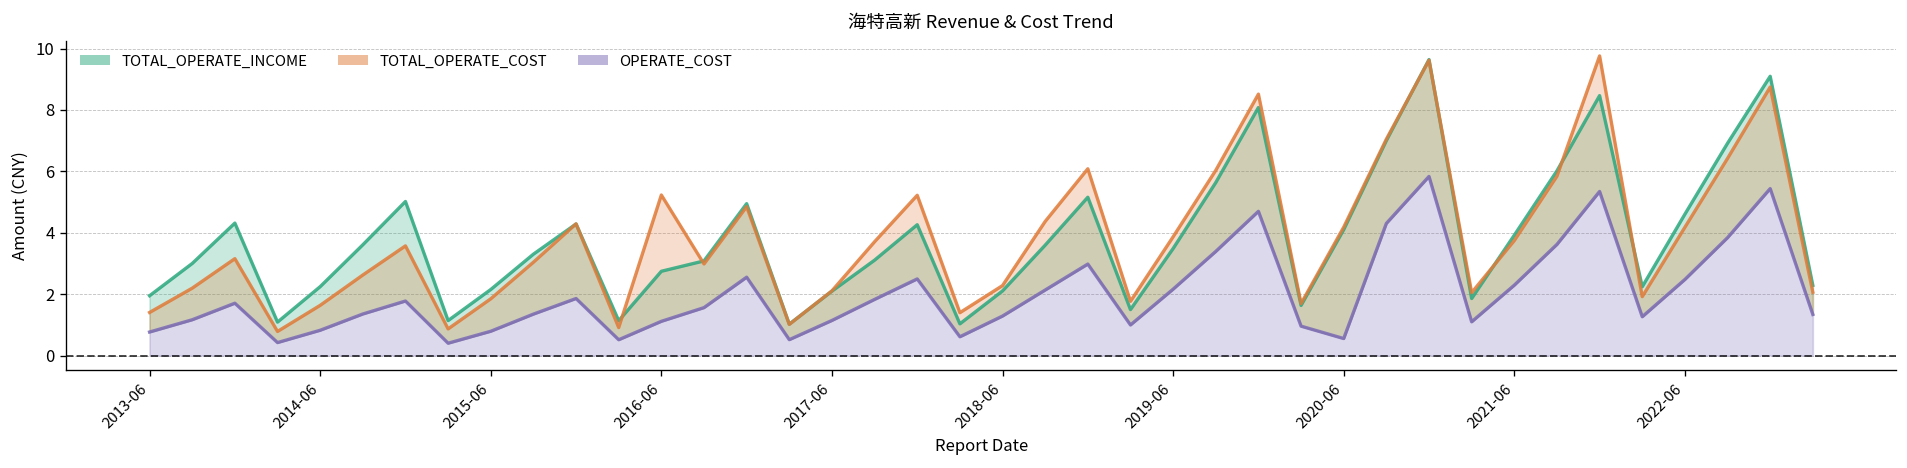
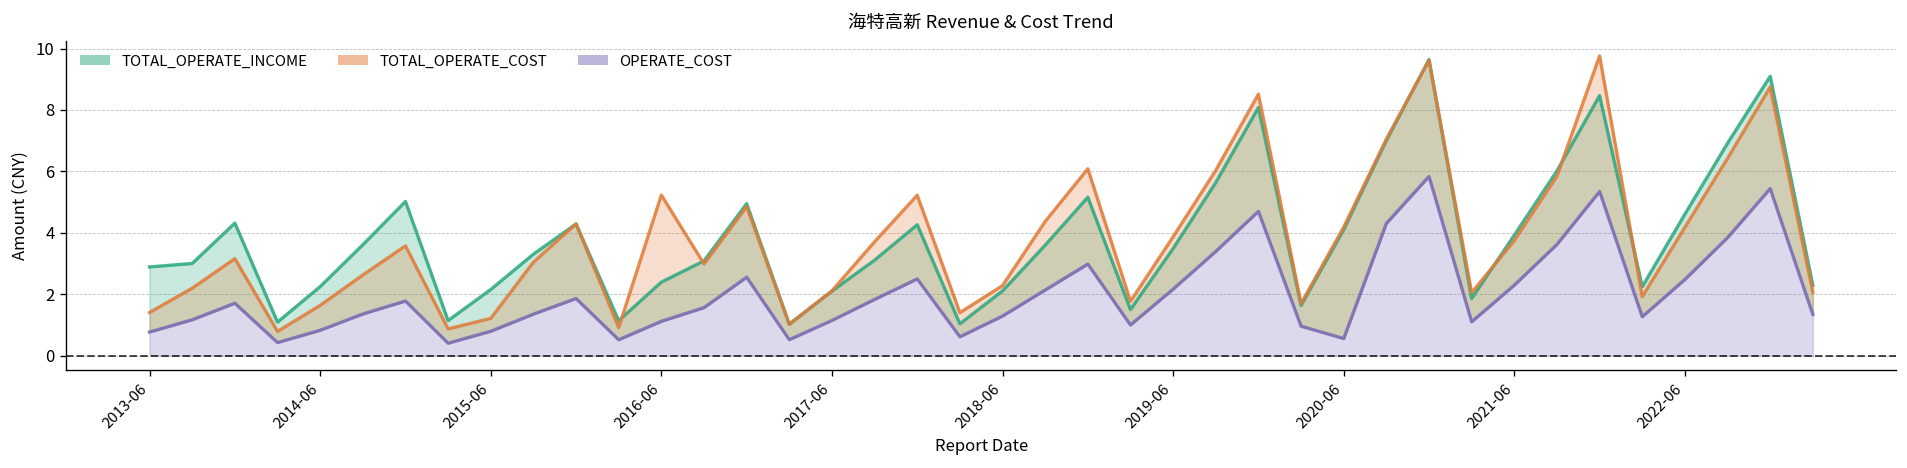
  {
    "TOTAL_OPERATE_INCOME": {
-     "2013-06": 1.9,
+     "2013-06": 2.9,
      "2014-06": 2.2,
      "2015-06": 2.1,
-     "2016-06": 2.7,
+     "2016-06": 2.4,
      "2018-06": 2.1,
      "2019-06": 3.5,
      "2021-06": 3.9,
      "2022-06": 4.6
    },
    "TOTAL_OPERATE_COST": {
      "2013-06": 1.4,
      "2014-06": 1.6,
-     "2015-06": 1.8,
+     "2015-06": 1.2,
      "2016-06": 5.2,
      "2018-06": 2.3,
      "2019-06": 3.9,
      "2021-06": 3.7,
      "2022-06": 4.2
    },
    "OPERATE_COST": {
      "2013-06": 0.8,
      "2014-06": 0.8,
      "2015-06": 0.8,
      "2016-06": 1.1,
      "2017-06": 1.1,
      "2018-06": 1.3,
      "2019-06": 2.2,
      "2020-06": 0.6,
      "2021-06": 2.3,
      "2022-06": 2.5
    }
  }
